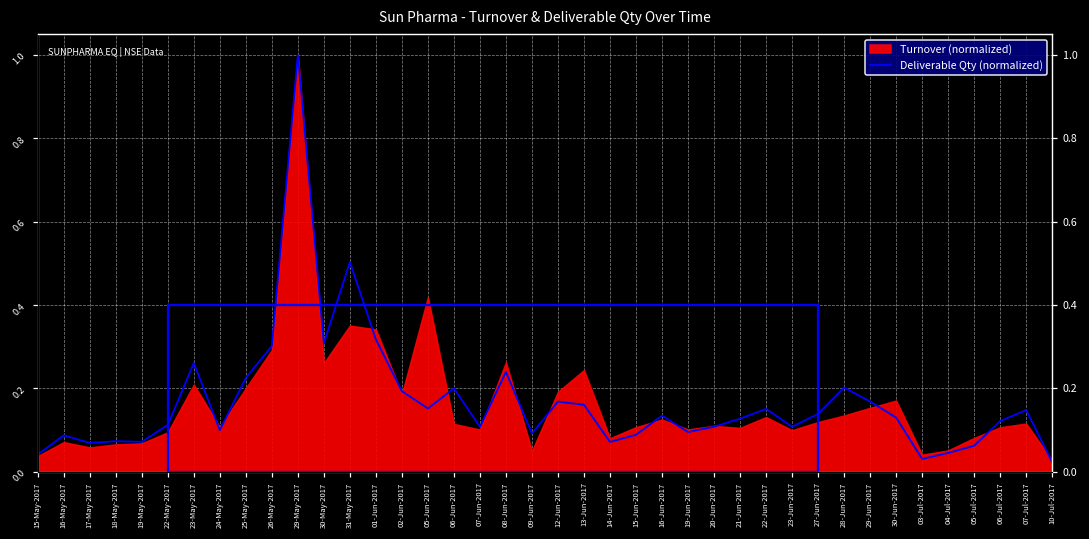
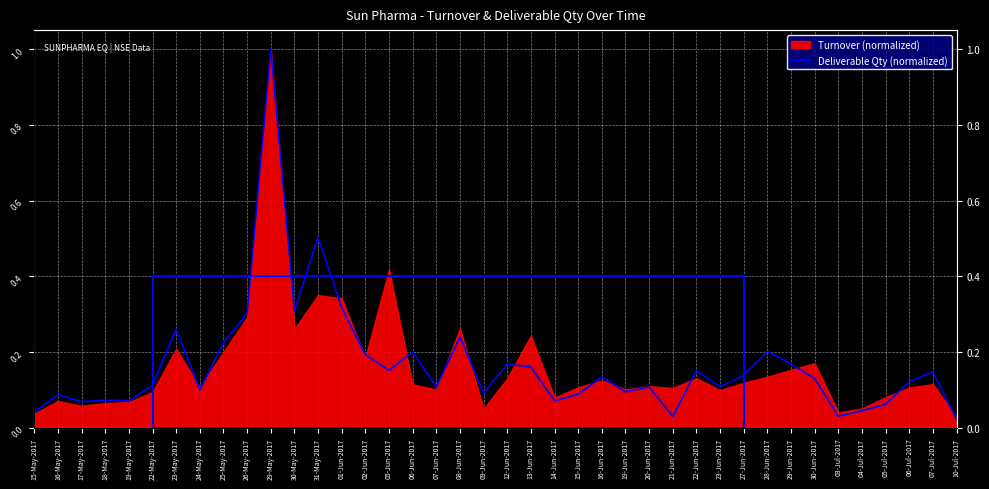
  {
    "Deliverable Qty (normalized)": {
      "16-May-2017": 0.09,
      "17-May-2017": 0.07,
      "18-May-2017": 0.07,
      "22-May-2017": 0.11,
      "23-May-2017": 0.26,
      "24-May-2017": 0.10,
      "25-May-2017": 0.23,
      "26-May-2017": 0.30,
      "30-May-2017": 0.31,
      "31-May-2017": 0.50,
      "01-Jun-2017": 0.32,
      "02-Jun-2017": 0.19,
      "05-Jun-2017": 0.15,
      "06-Jun-2017": 0.20,
      "08-Jun-2017": 0.24,
      "09-Jun-2017": 0.09,
      "12-Jun-2017": 0.17,
      "13-Jun-2017": 0.16,
      "14-Jun-2017": 0.07,
      "15-Jun-2017": 0.09,
      "16-Jun-2017": 0.13,
-     "21-Jun-2017": 0.13,
+     "21-Jun-2017": 0.03,
      "22-Jun-2017": 0.15,
      "23-Jun-2017": 0.11,
      "27-Jun-2017": 0.14,
      "28-Jun-2017": 0.20,
      "29-Jun-2017": 0.17,
      "30-Jun-2017": 0.13,
      "03-Jul-2017": 0.03,
      "05-Jul-2017": 0.06,
      "06-Jul-2017": 0.12,
      "07-Jul-2017": 0.15
    },
    "Turnover (normalized)": {
      "16-May-2017": 0.07,
      "17-May-2017": 0.06,
      "18-May-2017": 0.07,
      "22-May-2017": 0.09,
      "23-May-2017": 0.21,
      "24-May-2017": 0.11,
      "25-May-2017": 0.20,
      "26-May-2017": 0.29,
      "30-May-2017": 0.26,
      "31-May-2017": 0.35,
      "01-Jun-2017": 0.34,
      "02-Jun-2017": 0.19,
      "05-Jun-2017": 0.42,
      "06-Jun-2017": 0.11,
      "08-Jun-2017": 0.26,
      "09-Jun-2017": 0.05,
-     "12-Jun-2017": 0.19,
+     "12-Jun-2017": 0.13,
      "13-Jun-2017": 0.24,
      "14-Jun-2017": 0.08,
      "15-Jun-2017": 0.11,
      "16-Jun-2017": 0.13,
      "21-Jun-2017": 0.11,
      "22-Jun-2017": 0.13,
      "23-Jun-2017": 0.10,
      "27-Jun-2017": 0.12,
      "28-Jun-2017": 0.13,
      "29-Jun-2017": 0.15,
      "30-Jun-2017": 0.17,
      "03-Jul-2017": 0.04,
      "05-Jul-2017": 0.08,
      "06-Jul-2017": 0.11,
      "07-Jul-2017": 0.12
    }
  }
